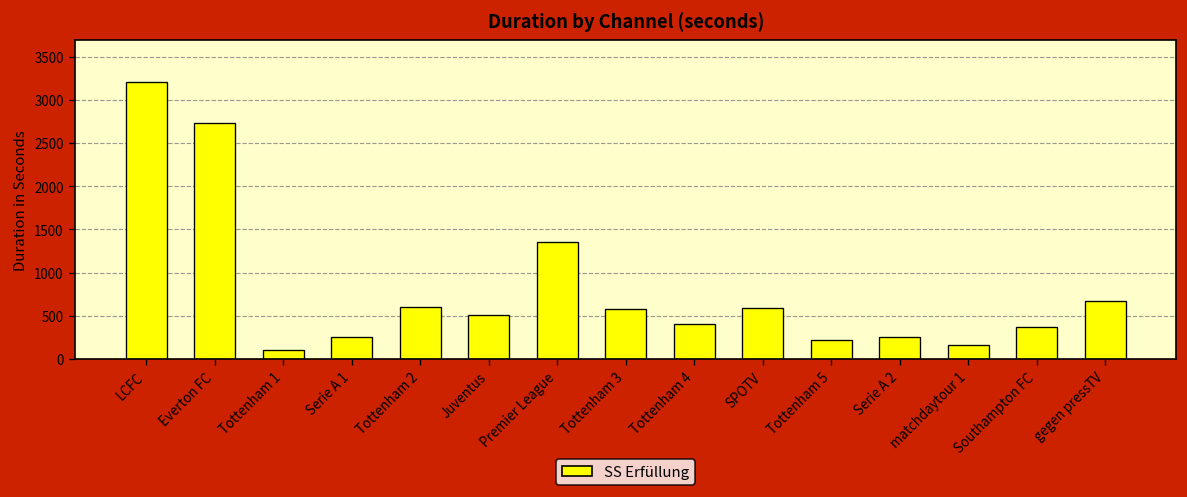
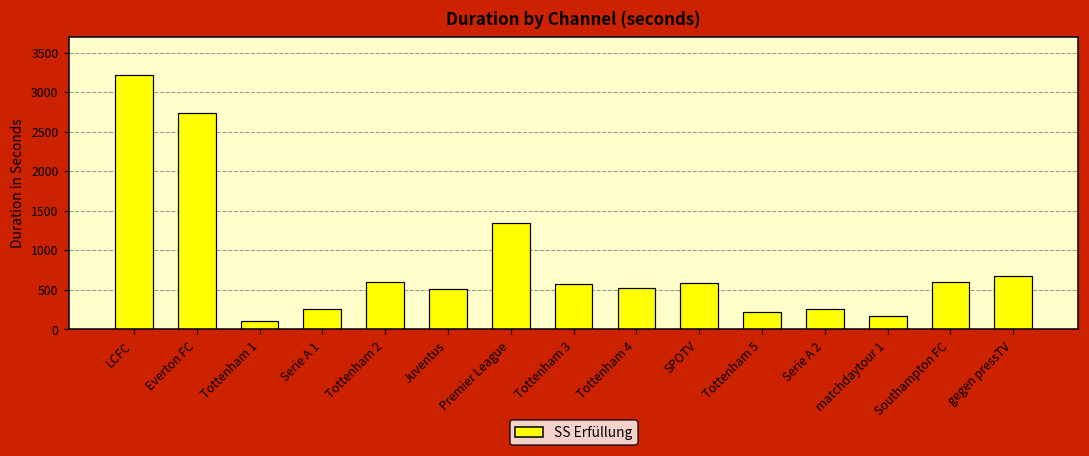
  {
    "LCFC": 3200,
    "Everton FC": 2700,
    "Tottenham 1": 100,
    "Serie A 1": 300,
    "Tottenham 2": 600,
    "Juventus": 500,
    "Premier League": 1300,
    "Tottenham 3": 600,
-   "Tottenham 4": 400,
+   "Tottenham 4": 500,
    "SPOTV": 600,
    "Tottenham 5": 200,
    "Serie A 2": 300,
    "matchdaytour 1": 200,
-   "Southampton FC": 400,
+   "Southampton FC": 600,
    "gegen pressTV": 700
  }
